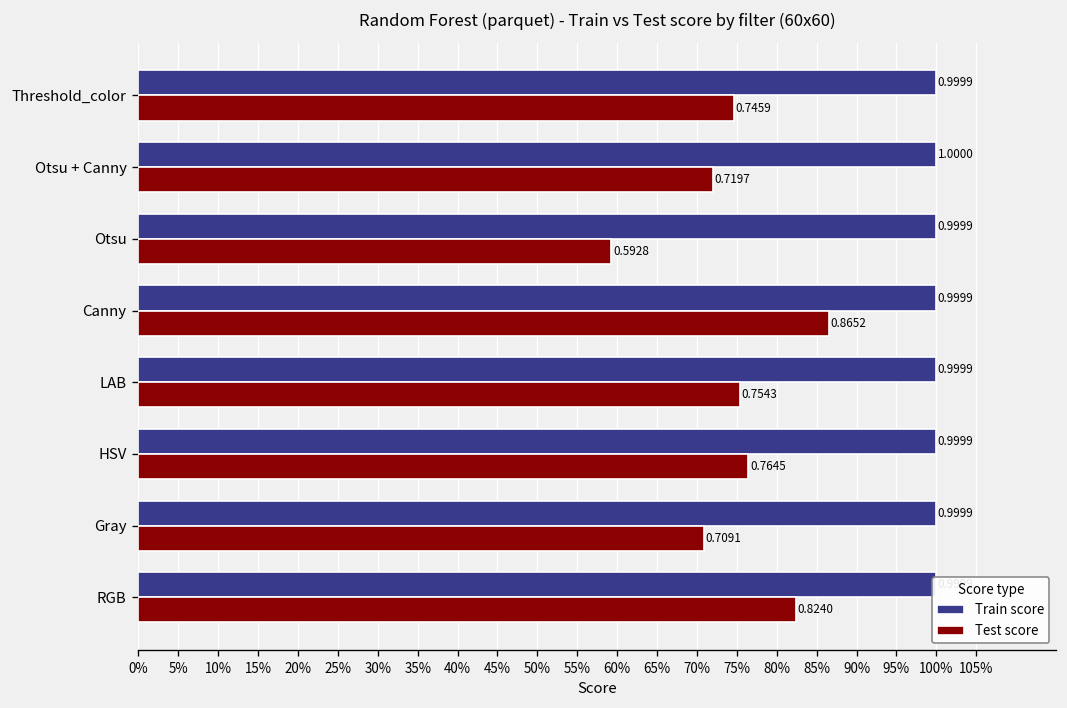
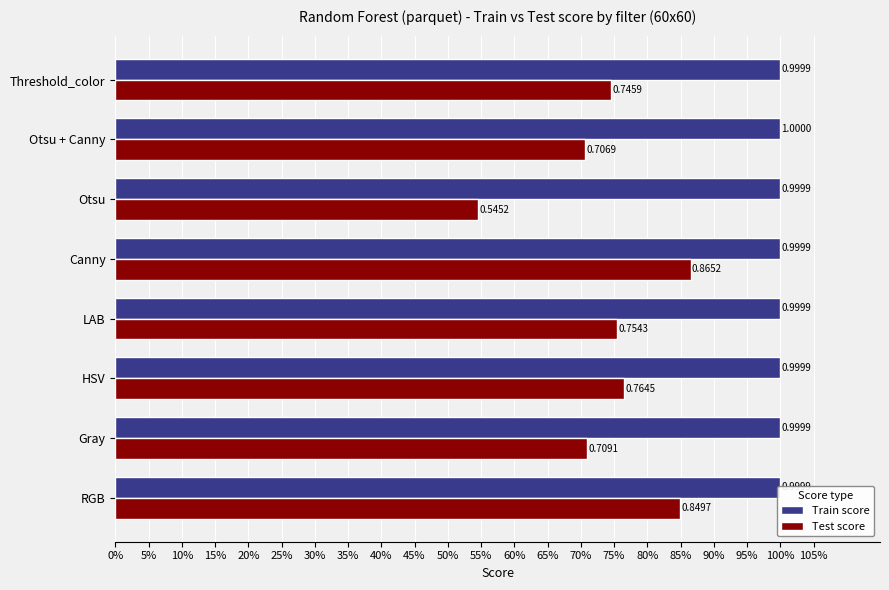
  {
    "Train score": {
      "Threshold_color": 0.9999,
      "Otsu + Canny": 1.0000,
      "Otsu": 0.9999,
      "Canny": 0.9999,
      "LAB": 0.9999,
      "HSV": 0.9999,
      "Gray": 0.9999
    },
    "Test score": {
      "Threshold_color": 0.7459,
-     "Otsu + Canny": 0.7197,
-     "Otsu": 0.5928,
+     "Otsu + Canny": 0.7069,
+     "Otsu": 0.5452,
      "Canny": 0.8652,
      "LAB": 0.7543,
      "HSV": 0.7645,
      "Gray": 0.7091,
-     "RGB": 0.8240
+     "RGB": 0.8497
    }
  }
